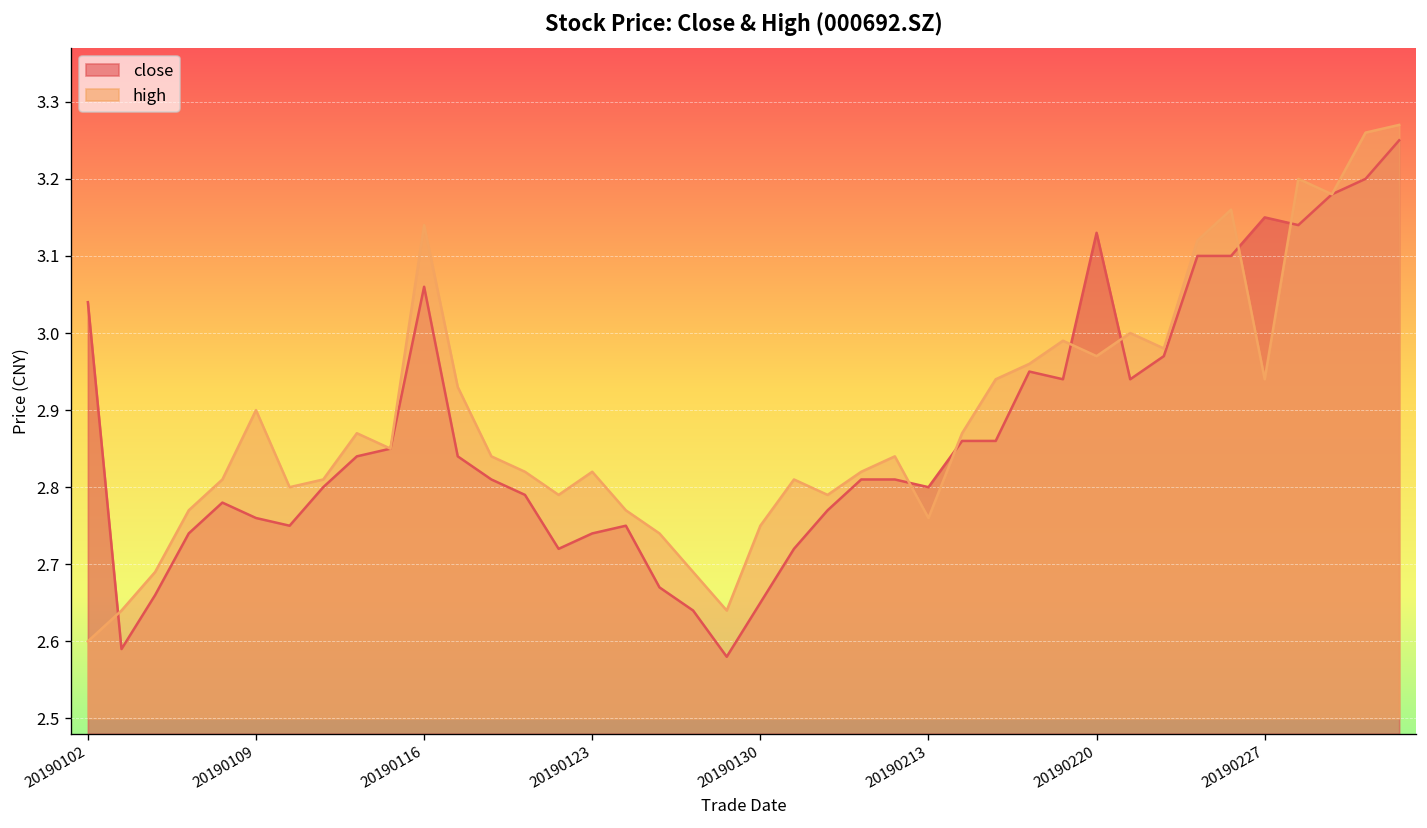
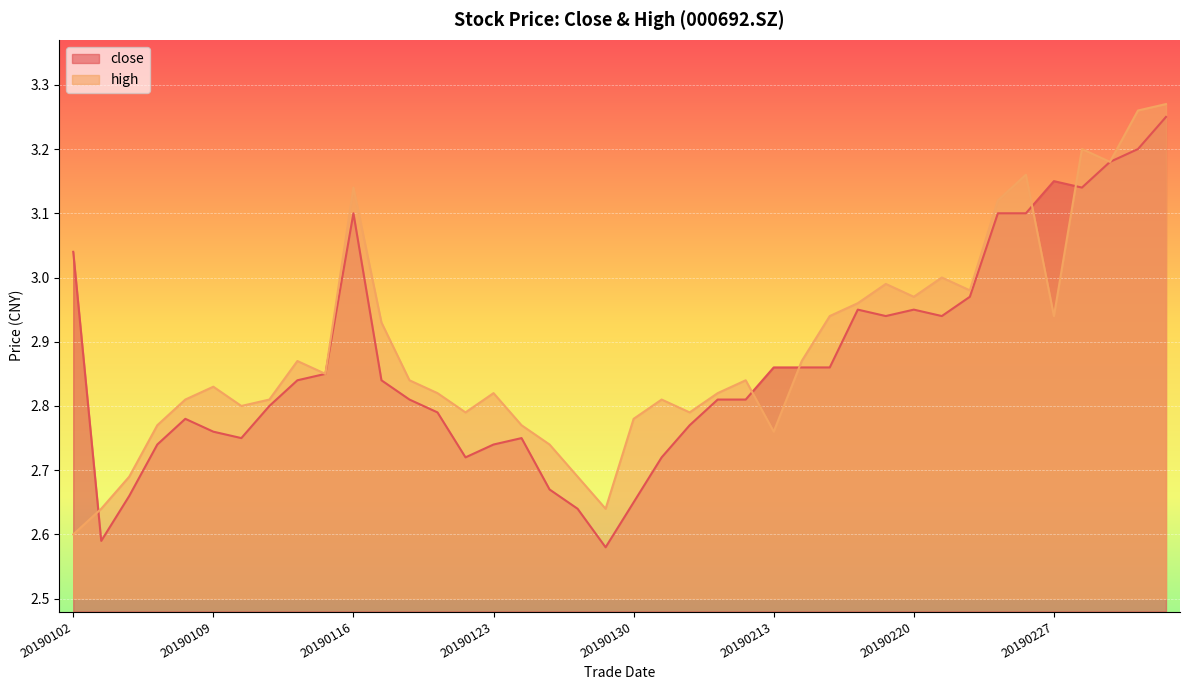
  {
    "close": {
      "20190102": 3.04,
      "20190109": 2.76,
-     "20190116": 3.06,
+     "20190116": 3.10,
      "20190123": 2.74,
      "20190130": 2.65,
-     "20190213": 2.80,
-     "20190220": 3.13,
+     "20190213": 2.86,
+     "20190220": 2.95,
      "20190227": 3.15
    },
    "high": {
      "20190102": 2.60,
-     "20190109": 2.90,
+     "20190109": 2.83,
      "20190116": 3.14,
      "20190123": 2.82,
-     "20190130": 2.75,
+     "20190130": 2.78,
      "20190213": 2.76,
      "20190220": 2.97,
      "20190227": 2.94
    }
  }
